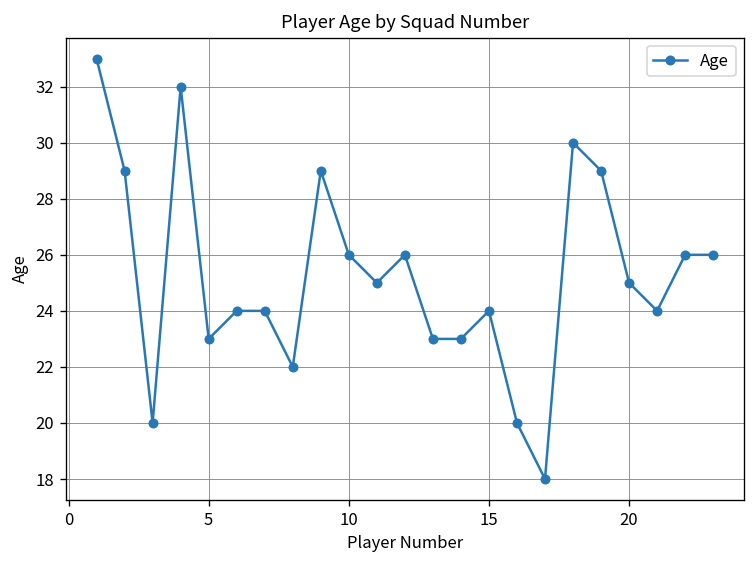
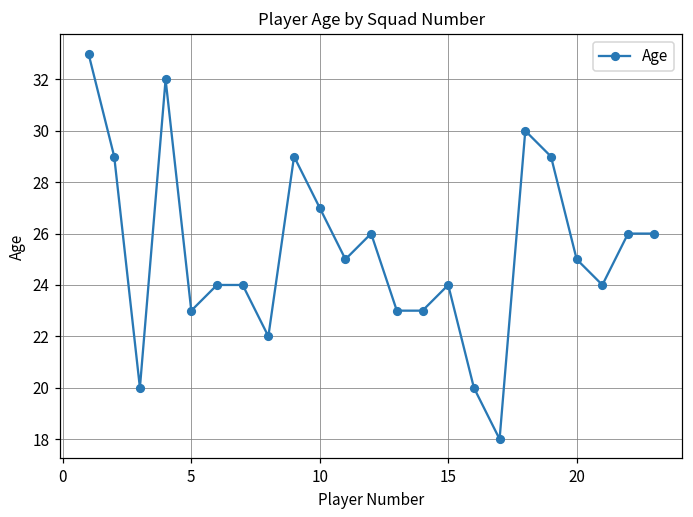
  {
    "5": 23,
-   "10": 26,
+   "10": 27,
    "15": 24,
    "20": 25
  }
